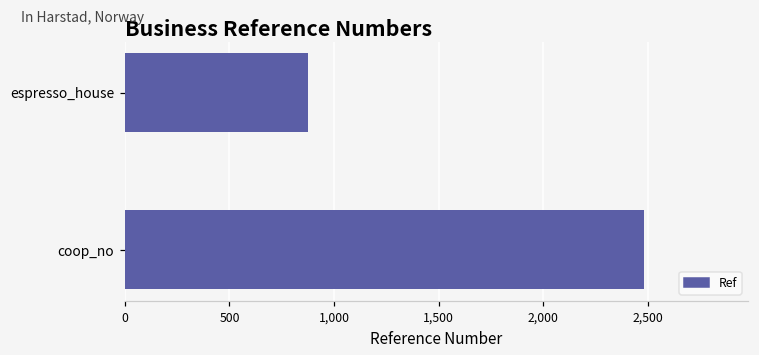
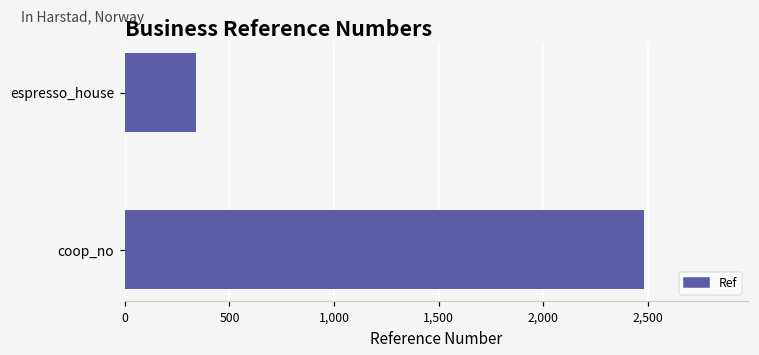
  {
-   "espresso_house": "880",
+   "espresso_house": "340",
    "coop_no": "2,480"
  }
